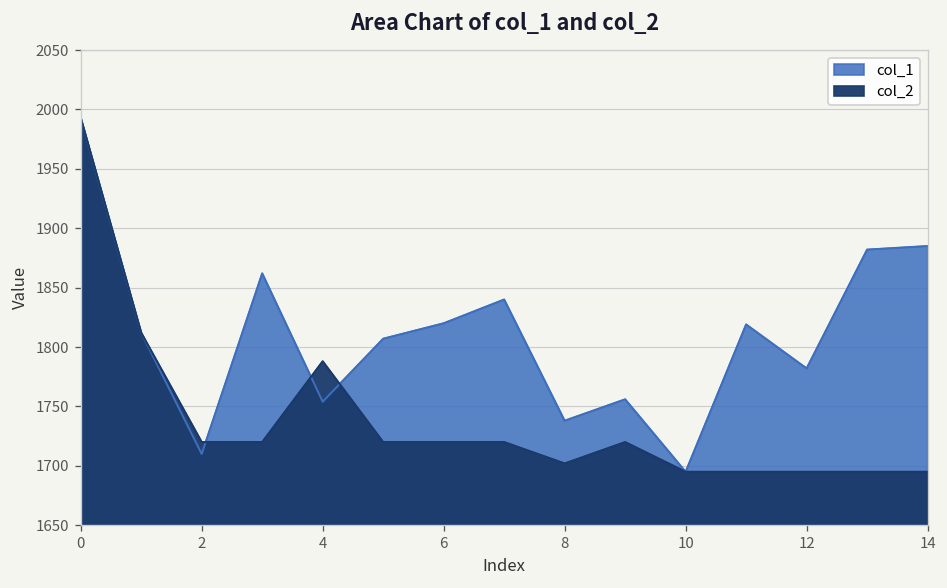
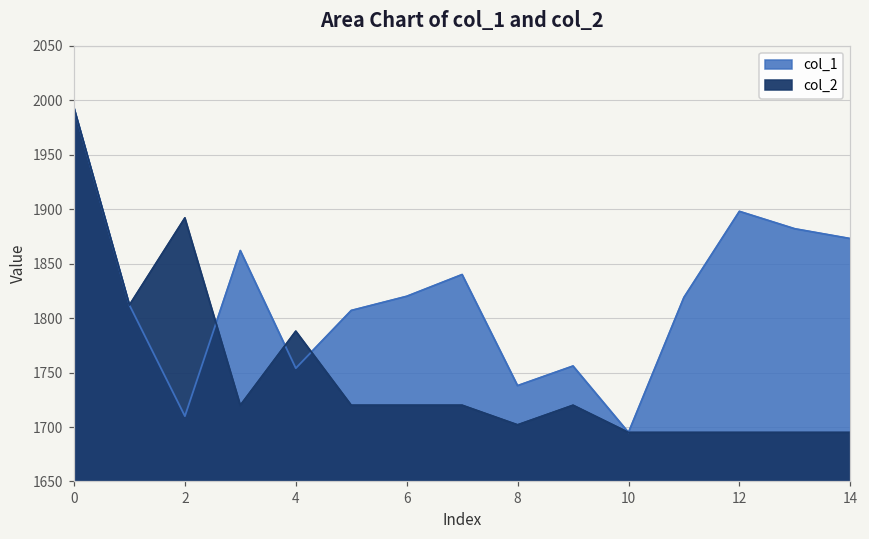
  {
    "col_1": {
      "2": 1710,
      "4": 1750,
      "6": 1820,
      "8": 1740,
-     "12": 1780,
-     "14": 1890
+     "12": 1900,
+     "14": 1870
    },
    "col_2": {
-     "2": 1720,
+     "2": 1890,
      "4": 1790,
      "6": 1720,
      "8": 1700,
      "12": 1700,
      "14": 1700
    }
  }
